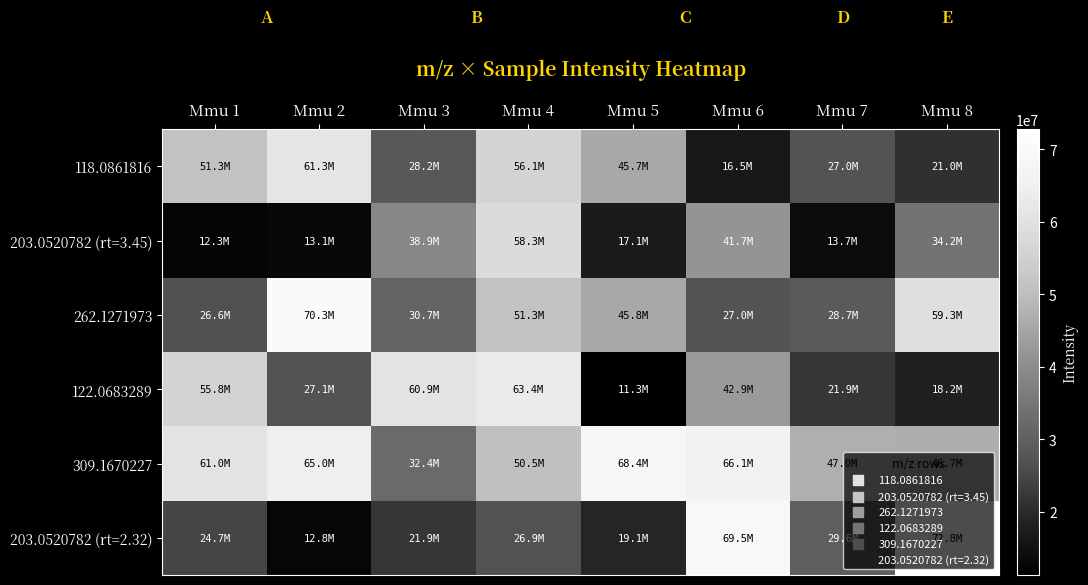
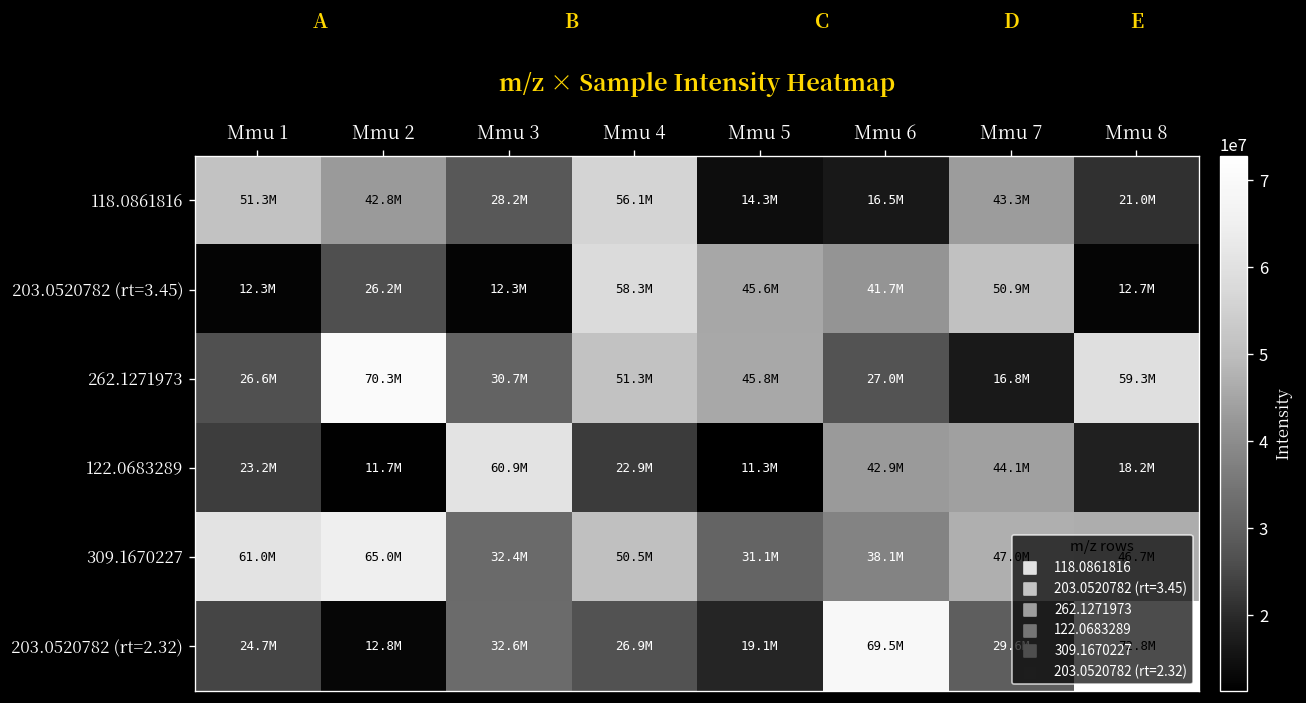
  {
    "118.0861816": {
      "Mmu 1": "51.3M",
-     "Mmu 2": "61.3M",
+     "Mmu 2": "42.8M",
      "Mmu 3": "28.2M",
      "Mmu 4": "56.1M",
-     "Mmu 5": "45.7M",
+     "Mmu 5": "14.3M",
      "Mmu 6": "16.5M",
-     "Mmu 7": "27.0M",
+     "Mmu 7": "43.3M",
      "Mmu 8": "21.0M"
    },
    "203.0520782 (rt=3.45)": {
      "Mmu 1": "12.3M",
-     "Mmu 2": "13.1M",
-     "Mmu 3": "38.9M",
+     "Mmu 2": "26.2M",
+     "Mmu 3": "12.3M",
      "Mmu 4": "58.3M",
-     "Mmu 5": "17.1M",
+     "Mmu 5": "45.6M",
      "Mmu 6": "41.7M",
-     "Mmu 7": "13.7M",
-     "Mmu 8": "34.2M"
+     "Mmu 7": "50.9M",
+     "Mmu 8": "12.7M"
    },
    "262.1271973": {
      "Mmu 1": "26.6M",
      "Mmu 2": "70.3M",
      "Mmu 3": "30.7M",
      "Mmu 4": "51.3M",
      "Mmu 5": "45.8M",
      "Mmu 6": "27.0M",
-     "Mmu 7": "28.7M",
+     "Mmu 7": "16.8M",
      "Mmu 8": "59.3M"
    },
    "122.0683289": {
-     "Mmu 1": "55.8M",
-     "Mmu 2": "27.1M",
+     "Mmu 1": "23.2M",
+     "Mmu 2": "11.7M",
      "Mmu 3": "60.9M",
-     "Mmu 4": "63.4M",
+     "Mmu 4": "22.9M",
      "Mmu 5": "11.3M",
      "Mmu 6": "42.9M",
-     "Mmu 7": "21.9M",
+     "Mmu 7": "44.1M",
      "Mmu 8": "18.2M"
    },
    "309.1670227": {
      "Mmu 1": "61.0M",
      "Mmu 2": "65.0M",
      "Mmu 3": "32.4M",
      "Mmu 4": "50.5M",
-     "Mmu 5": "68.4M",
-     "Mmu 6": "66.1M"
+     "Mmu 5": "31.1M",
+     "Mmu 6": "38.1M"
    },
    "203.0520782 (rt=2.32)": {
      "Mmu 1": "24.7M",
      "Mmu 2": "12.8M",
-     "Mmu 3": "21.9M",
+     "Mmu 3": "32.6M",
      "Mmu 4": "26.9M",
      "Mmu 5": "19.1M",
      "Mmu 6": "69.5M"
    }
  }
